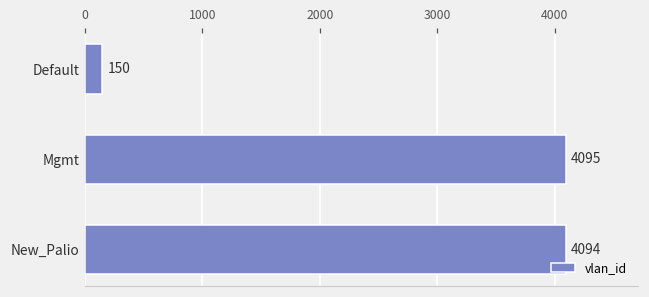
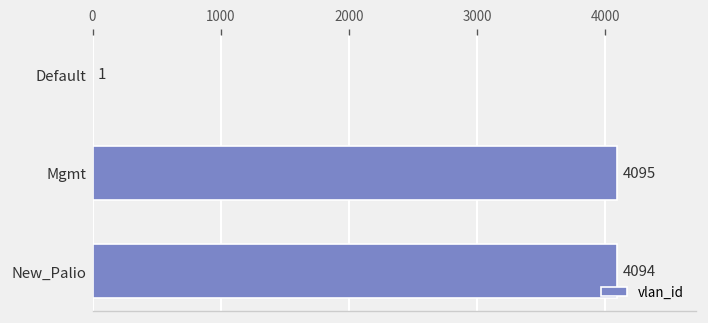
  {
-   "Default": 150,
+   "Default": 1,
    "Mgmt": 4095,
    "New_Palio": 4094
  }
